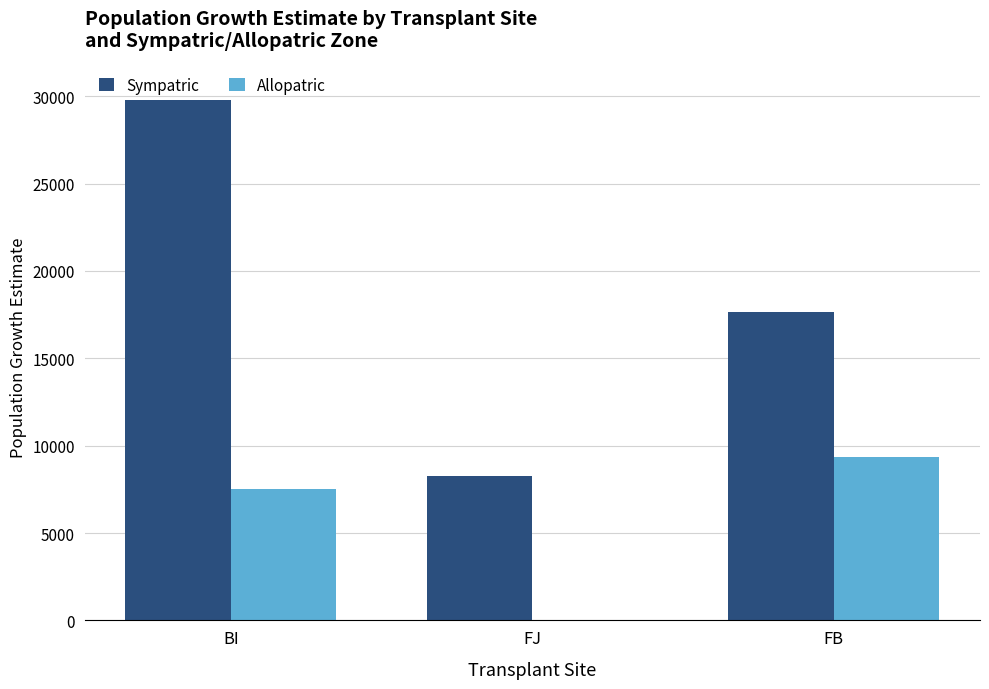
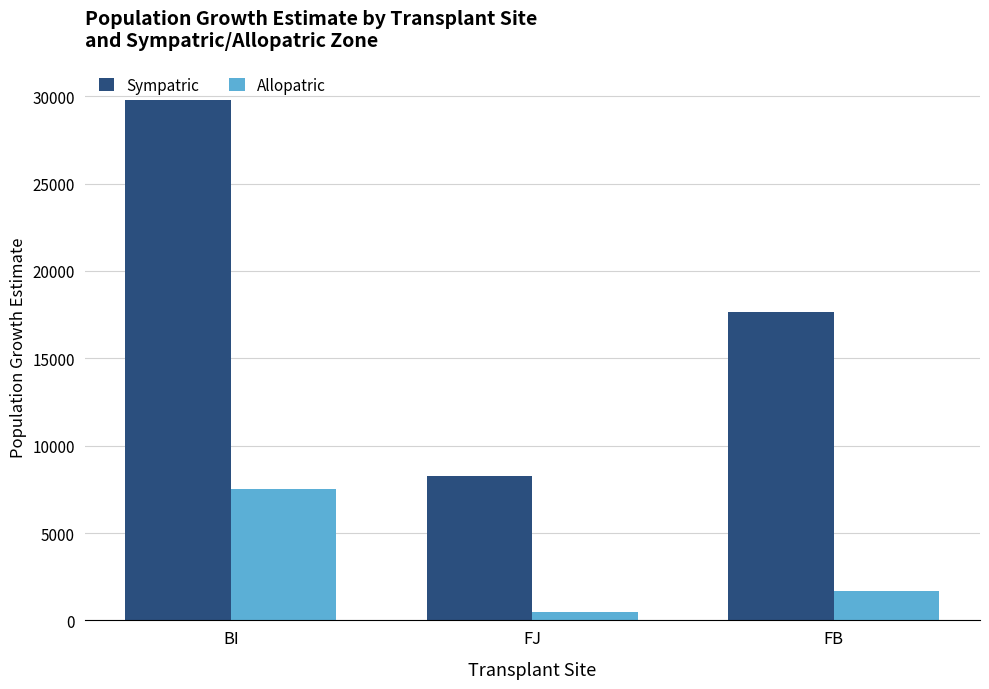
  {
    "Sympatric": {
      "BI": 29800,
      "FJ": 8300,
      "FB": 17700
    },
    "Allopatric": {
      "BI": 7500,
-     "FJ": 0,
-     "FB": 9300
+     "FJ": 500,
+     "FB": 1700
    }
  }
